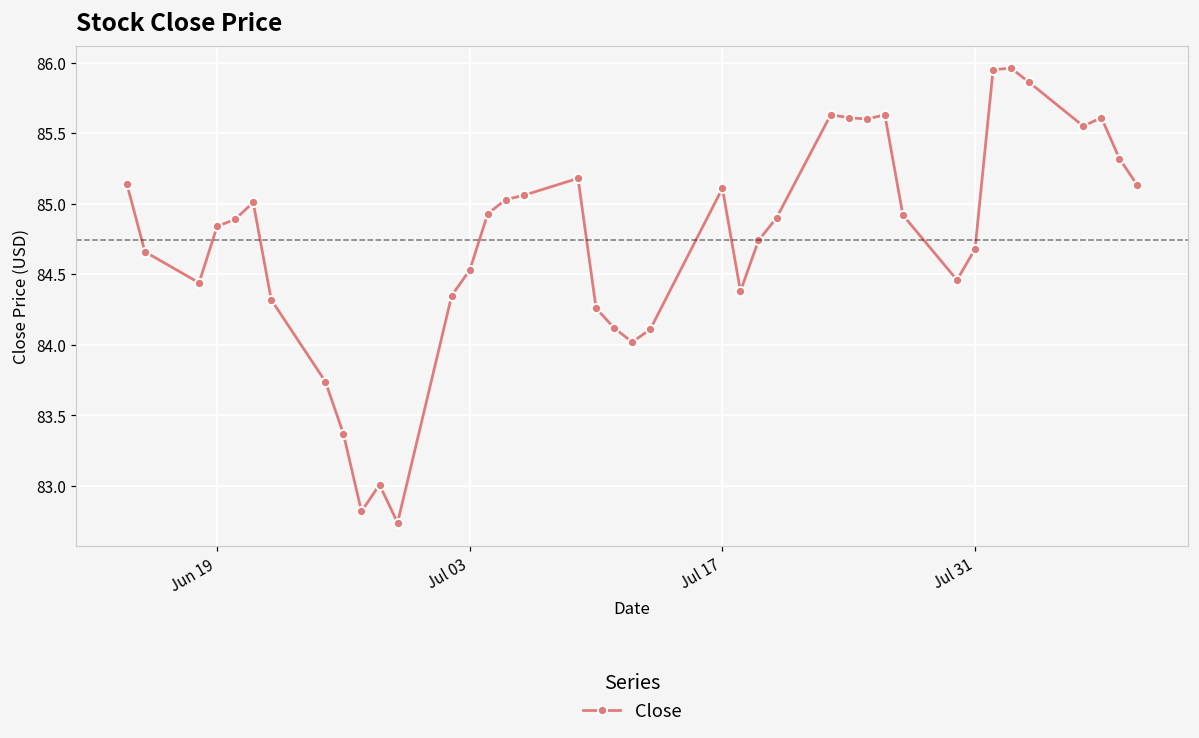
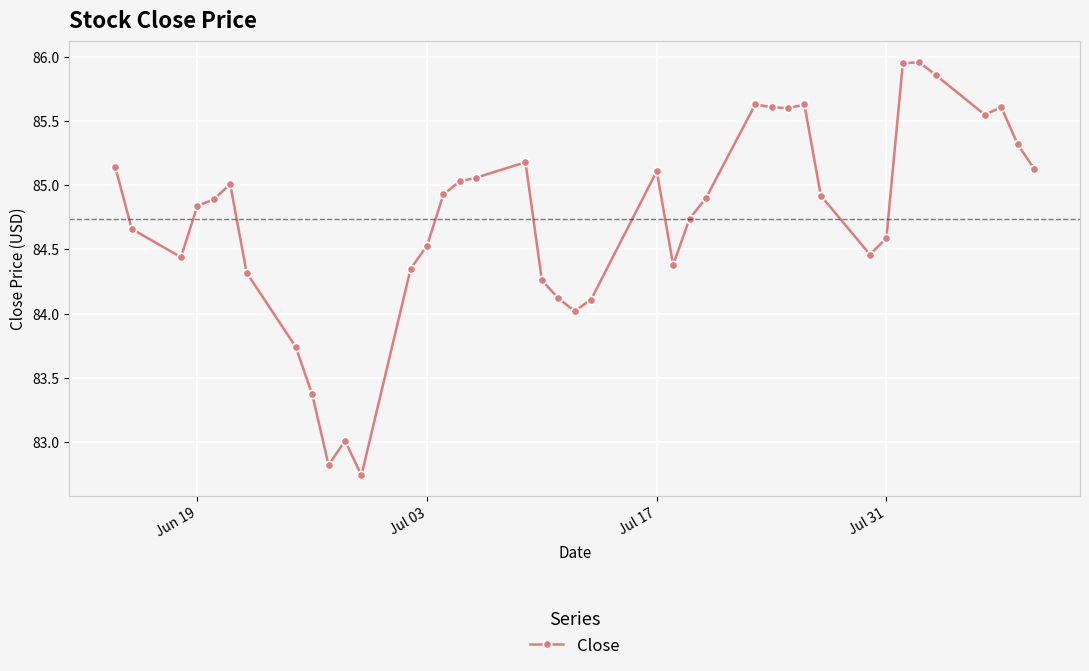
  {
    "Jun 19": 84.84,
    "Jul 03": 84.53,
    "Jul 17": 85.11,
-   "Jul 31": 84.68
+   "Jul 31": 84.59
  }
